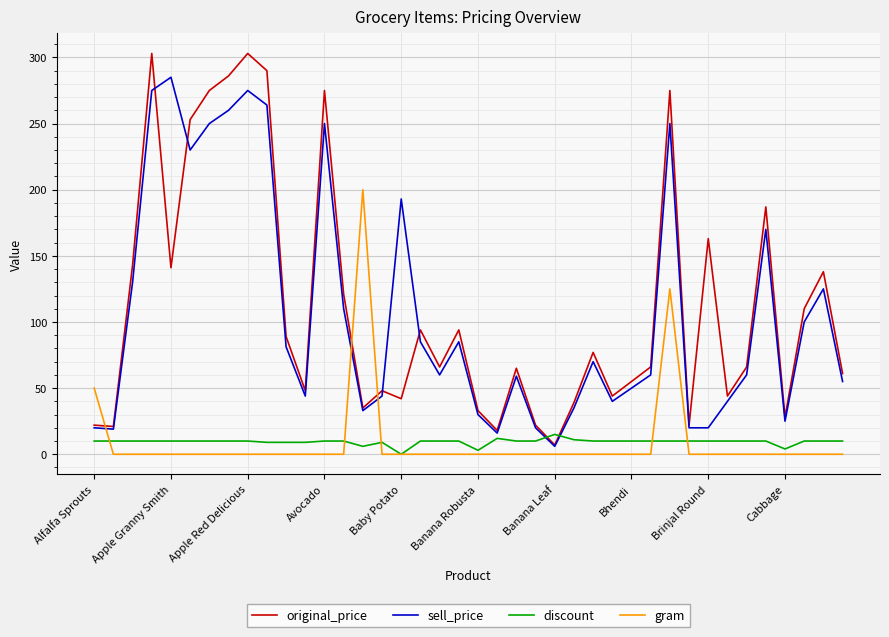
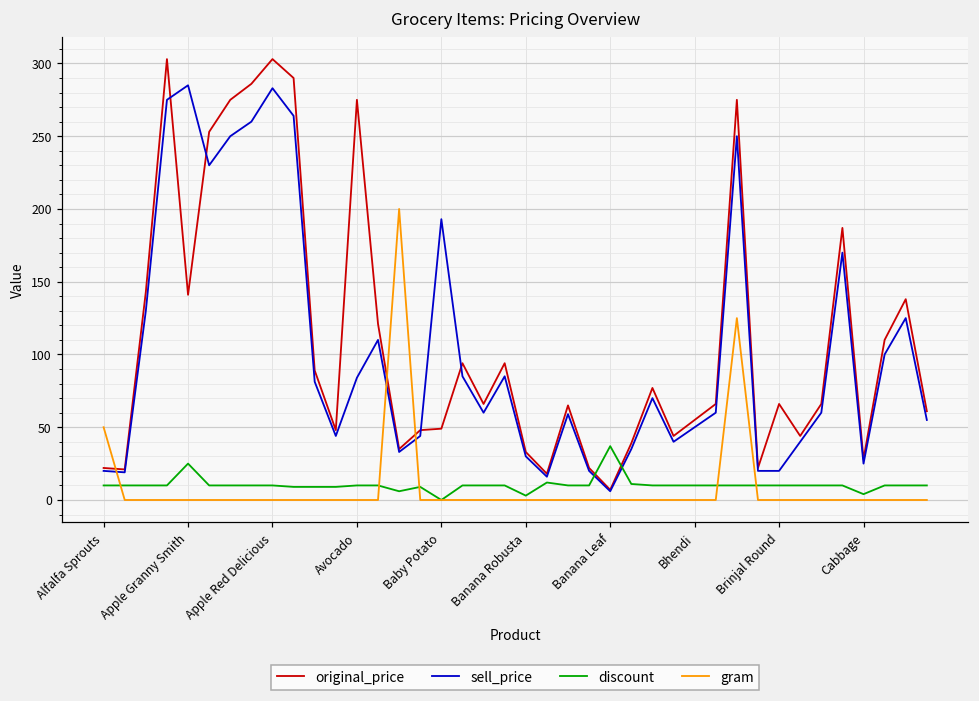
  {
    "original_price": {
      "Alfalfa Sprouts": 22,
      "Apple Granny Smith": 141,
      "Apple Red Delicious": 303,
      "Avocado": 275,
-     "Baby Potato": 42,
+     "Baby Potato": 49,
      "Banana Robusta": 33,
      "Bhendi": 55,
-     "Brinjal Round": 163,
+     "Brinjal Round": 66,
      "Cabbage": 28
    },
    "sell_price": {
      "Alfalfa Sprouts": 20,
      "Apple Granny Smith": 285,
-     "Apple Red Delicious": 275,
-     "Avocado": 250,
+     "Apple Red Delicious": 283,
+     "Avocado": 84,
      "Baby Potato": 193,
      "Banana Robusta": 30,
      "Bhendi": 50,
      "Brinjal Round": 20,
      "Cabbage": 25
    },
    "discount": {
      "Alfalfa Sprouts": 10,
-     "Apple Granny Smith": 10,
+     "Apple Granny Smith": 25,
      "Apple Red Delicious": 10,
      "Avocado": 10,
      "Banana Robusta": 3,
-     "Banana Leaf": 15,
+     "Banana Leaf": 37,
      "Bhendi": 10,
      "Brinjal Round": 10,
      "Cabbage": 4
    },
    "gram": {
      "Alfalfa Sprouts": 50,
      "Apple Granny Smith": 0,
      "Apple Red Delicious": 0,
      "Avocado": 0,
      "Banana Robusta": 0,
      "Banana Leaf": 0,
      "Bhendi": 0,
      "Brinjal Round": 0,
      "Cabbage": 0
    }
  }
